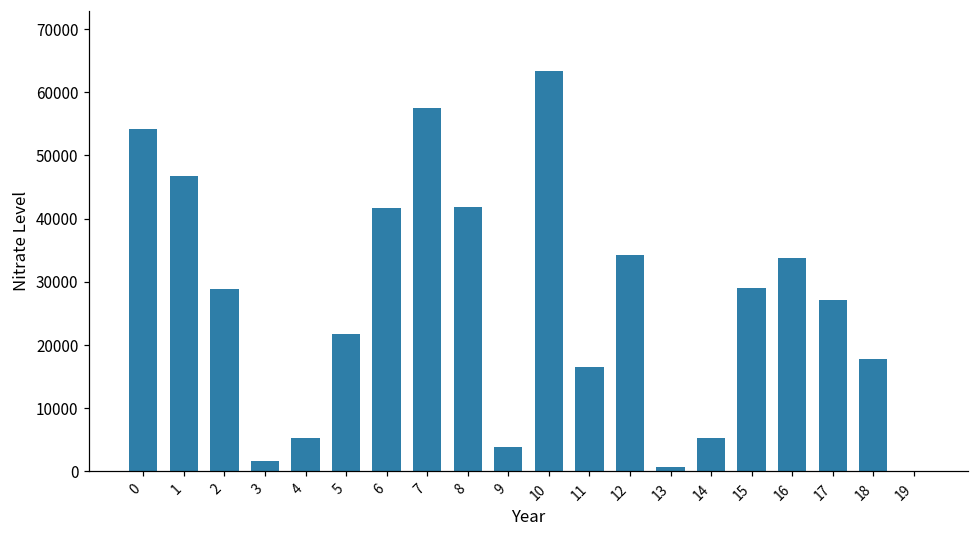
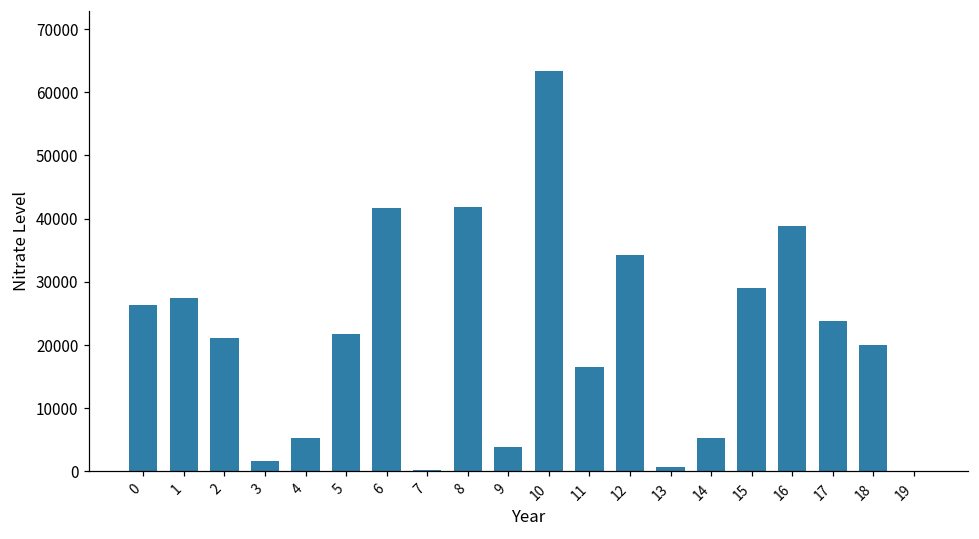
  {
-   "0": 54000,
-   "1": 47000,
-   "2": 29000,
+   "0": 26000,
+   "1": 27000,
+   "2": 21000,
    "3": 2000,
    "4": 5000,
    "5": 22000,
    "6": 42000,
-   "7": 58000,
+   "7": 0,
    "8": 42000,
    "9": 4000,
    "10": 63000,
    "11": 17000,
    "12": 34000,
    "13": 1000,
    "14": 5000,
    "15": 29000,
-   "16": 34000,
-   "17": 27000,
-   "18": 18000,
+   "16": 39000,
+   "17": 24000,
+   "18": 20000,
    "19": 0
  }
